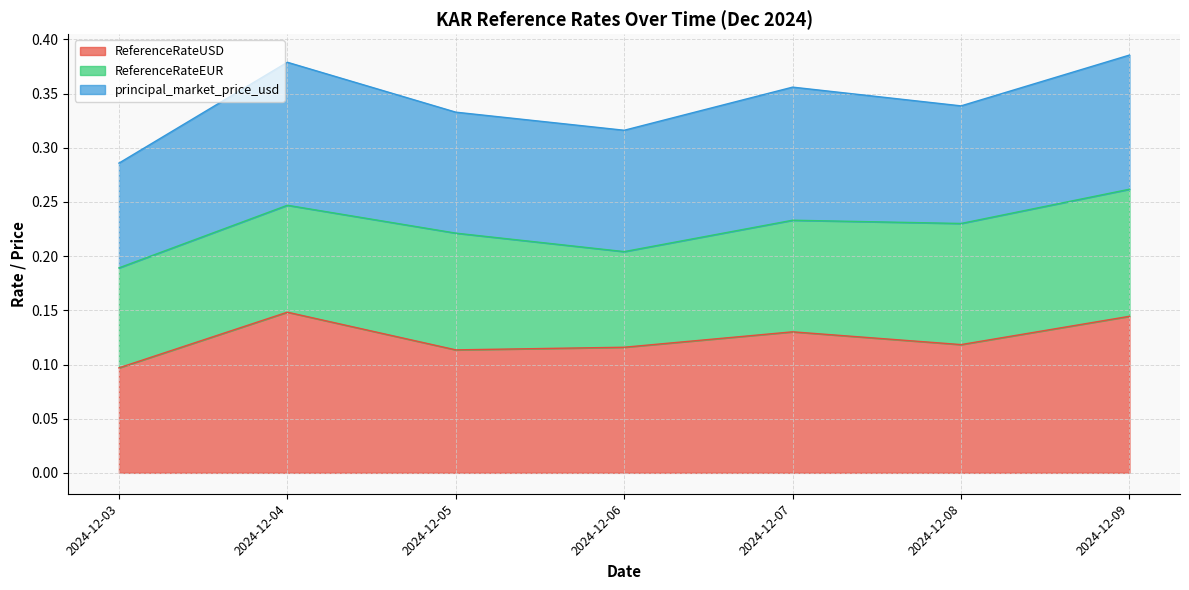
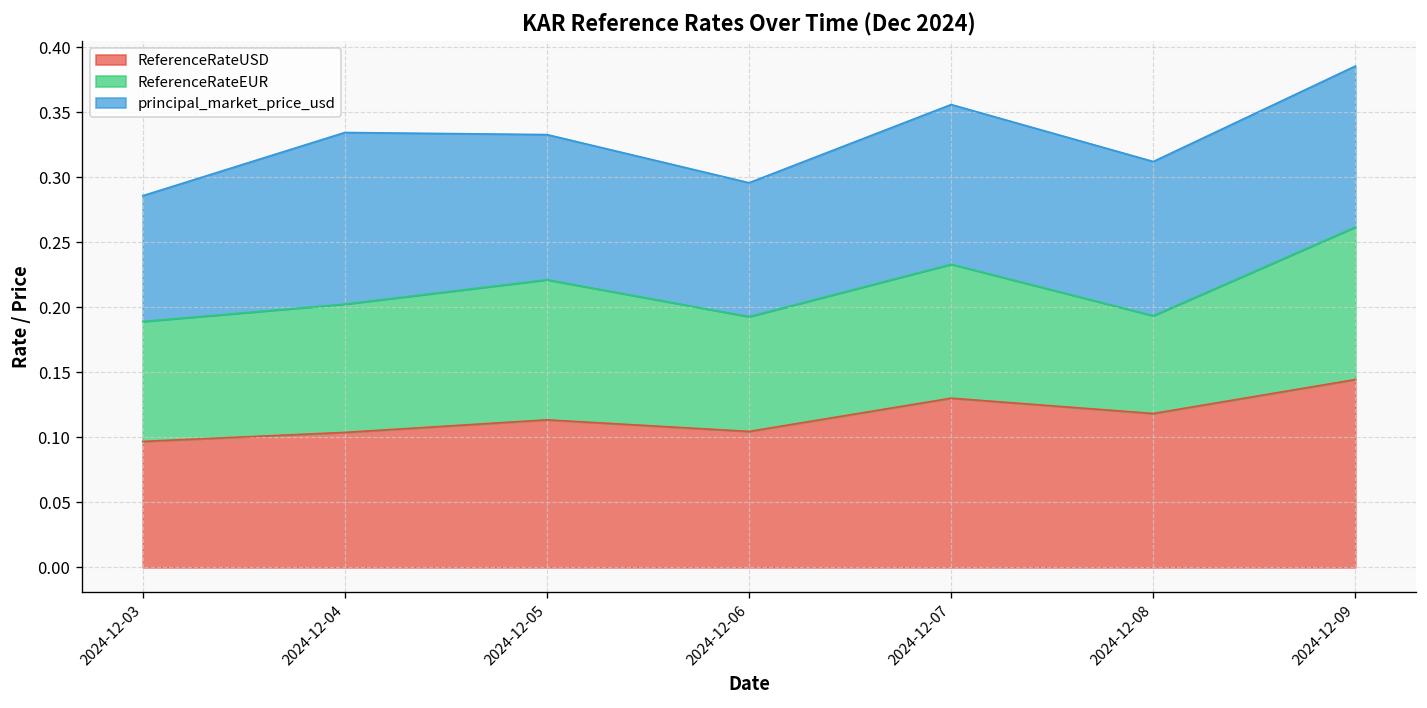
  {
    "ReferenceRateUSD": {
      "2024-12-03": 0.097,
-     "2024-12-04": 0.148,
+     "2024-12-04": 0.104,
      "2024-12-05": 0.114,
-     "2024-12-06": 0.116,
+     "2024-12-06": 0.105,
      "2024-12-07": 0.130,
      "2024-12-08": 0.118,
      "2024-12-09": 0.145
    },
    "ReferenceRateEUR": {
      "2024-12-03": 0.092,
      "2024-12-04": 0.099,
      "2024-12-05": 0.108,
      "2024-12-06": 0.088,
      "2024-12-07": 0.103,
-     "2024-12-08": 0.112,
+     "2024-12-08": 0.075,
      "2024-12-09": 0.117
    },
    "principal_market_price_usd": {
      "2024-12-03": 0.097,
      "2024-12-04": 0.132,
      "2024-12-05": 0.112,
-     "2024-12-06": 0.112,
+     "2024-12-06": 0.103,
      "2024-12-07": 0.123,
-     "2024-12-08": 0.109,
+     "2024-12-08": 0.119,
      "2024-12-09": 0.124
    }
  }
